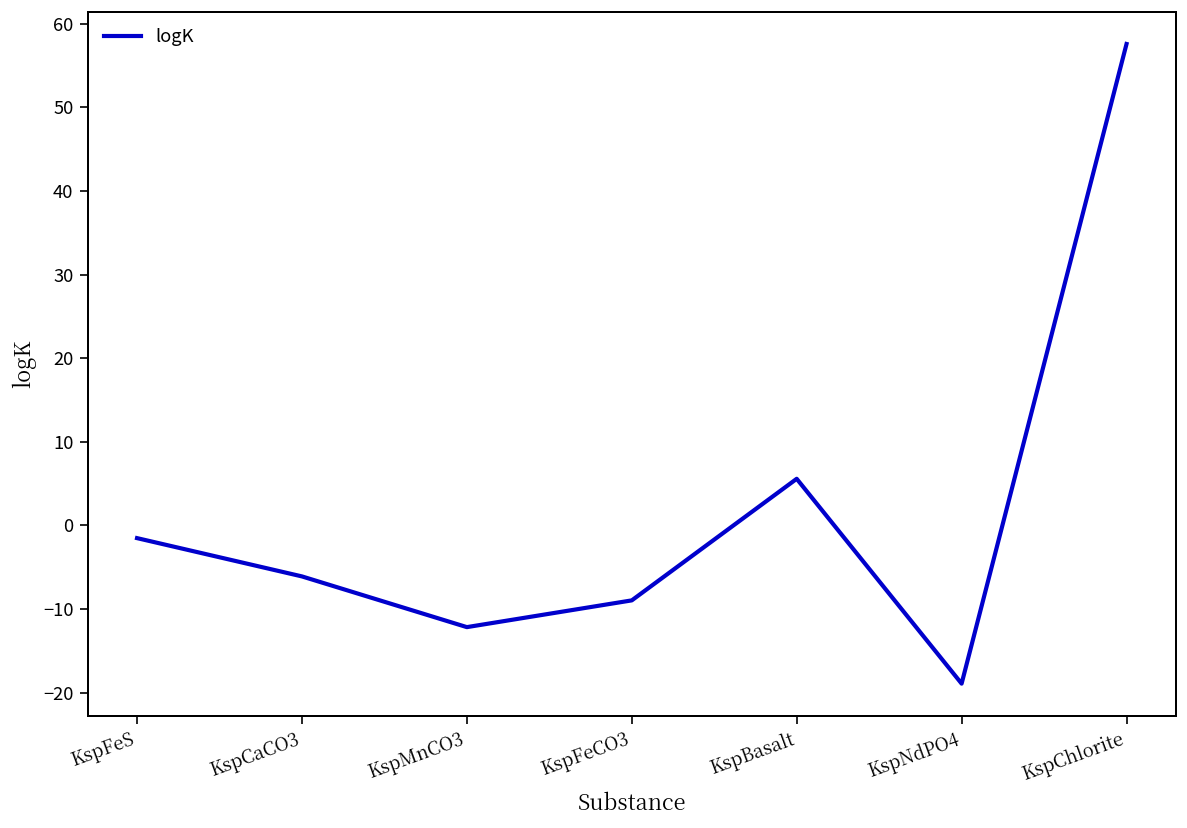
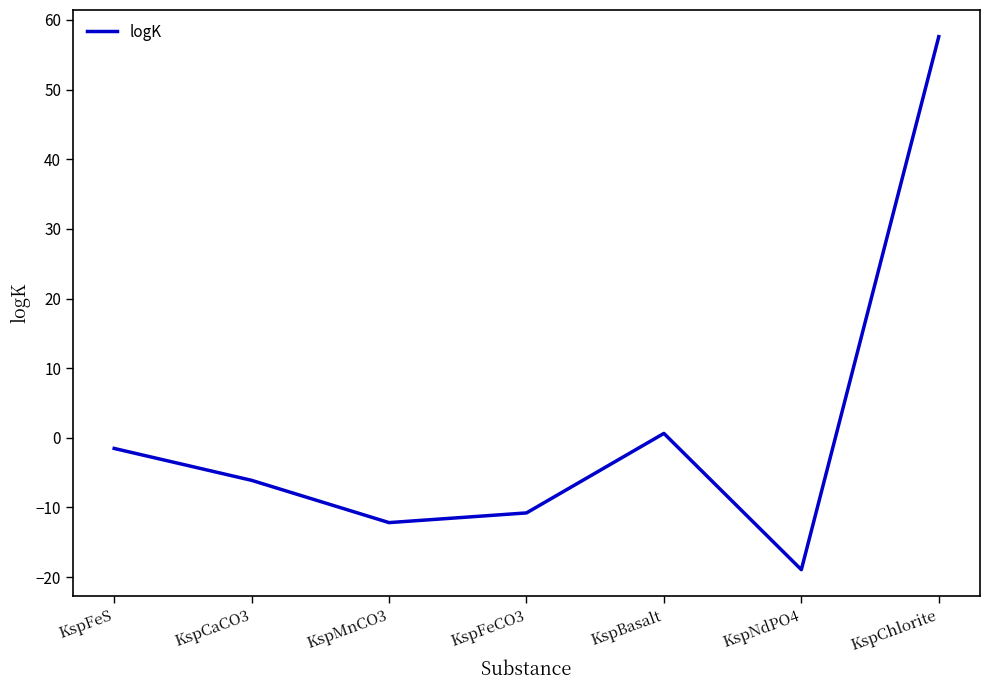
  {
    "KspFeS": -2,
    "KspCaCO3": -6,
    "KspMnCO3": -12,
-   "KspFeCO3": -9,
-   "KspBasalt": 6,
+   "KspFeCO3": -11,
+   "KspBasalt": 1,
    "KspNdPO4": -19,
    "KspChlorite": 58
  }
